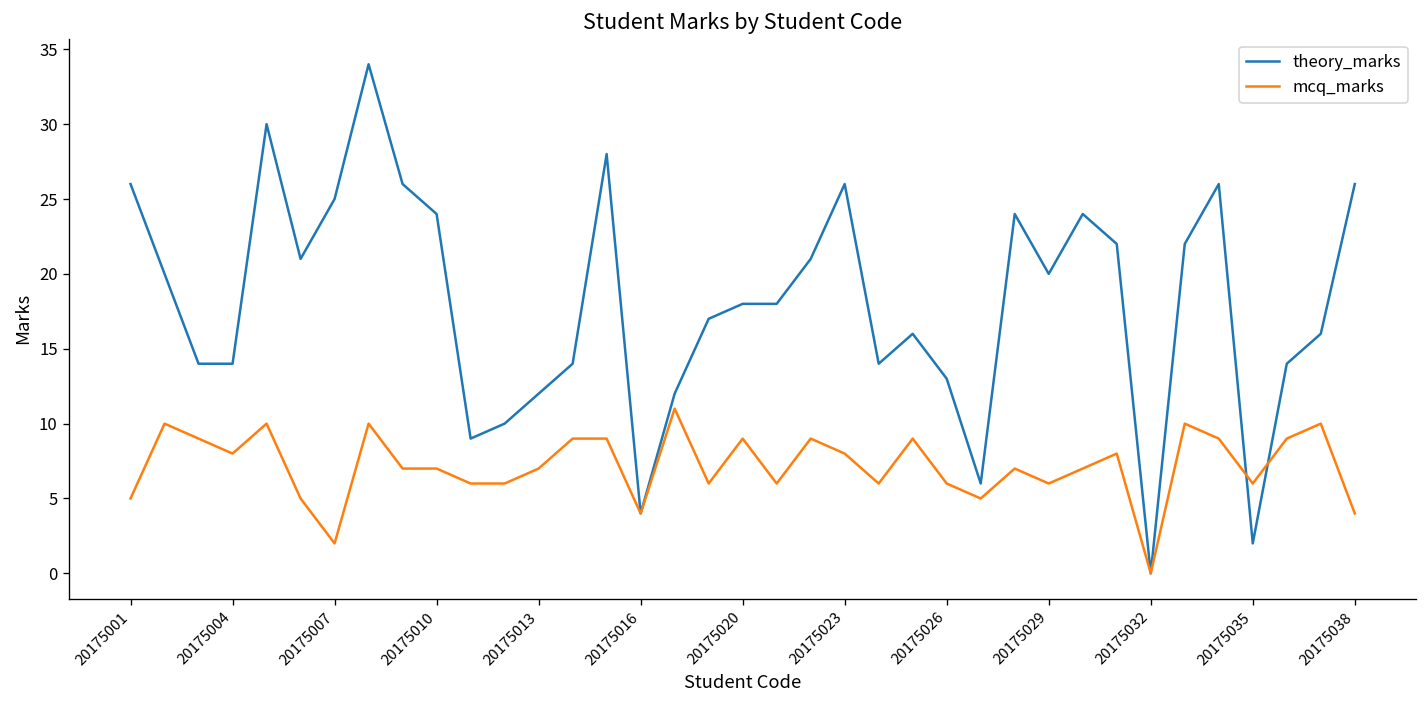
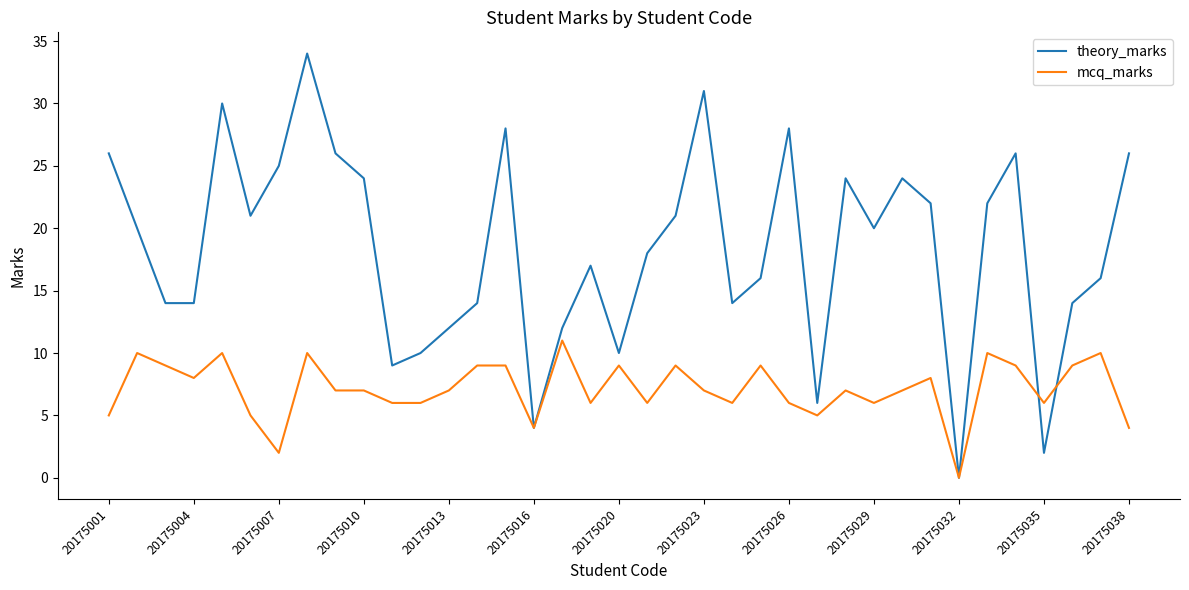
  {
    "theory_marks": {
      "20175001": 26,
      "20175004": 14,
      "20175007": 25,
      "20175010": 24,
      "20175013": 12,
-     "20175020": 18,
-     "20175023": 26,
-     "20175026": 13,
+     "20175020": 10,
+     "20175023": 31,
+     "20175026": 28,
      "20175029": 20,
      "20175035": 2,
      "20175038": 26
    },
    "mcq_marks": {
      "20175001": 5,
      "20175004": 8,
      "20175007": 2,
      "20175010": 7,
      "20175013": 7,
      "20175020": 9,
-     "20175023": 8,
+     "20175023": 7,
      "20175026": 6,
      "20175029": 6,
      "20175035": 6,
      "20175038": 4
    }
  }
